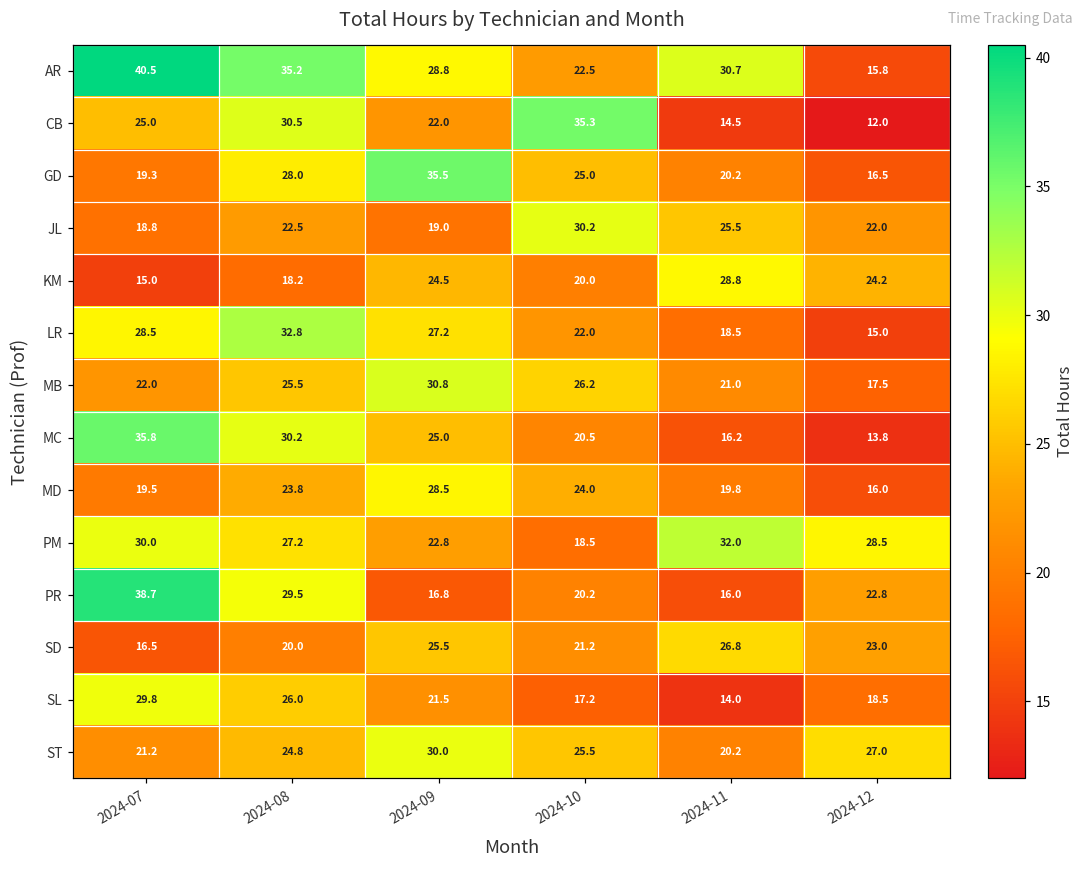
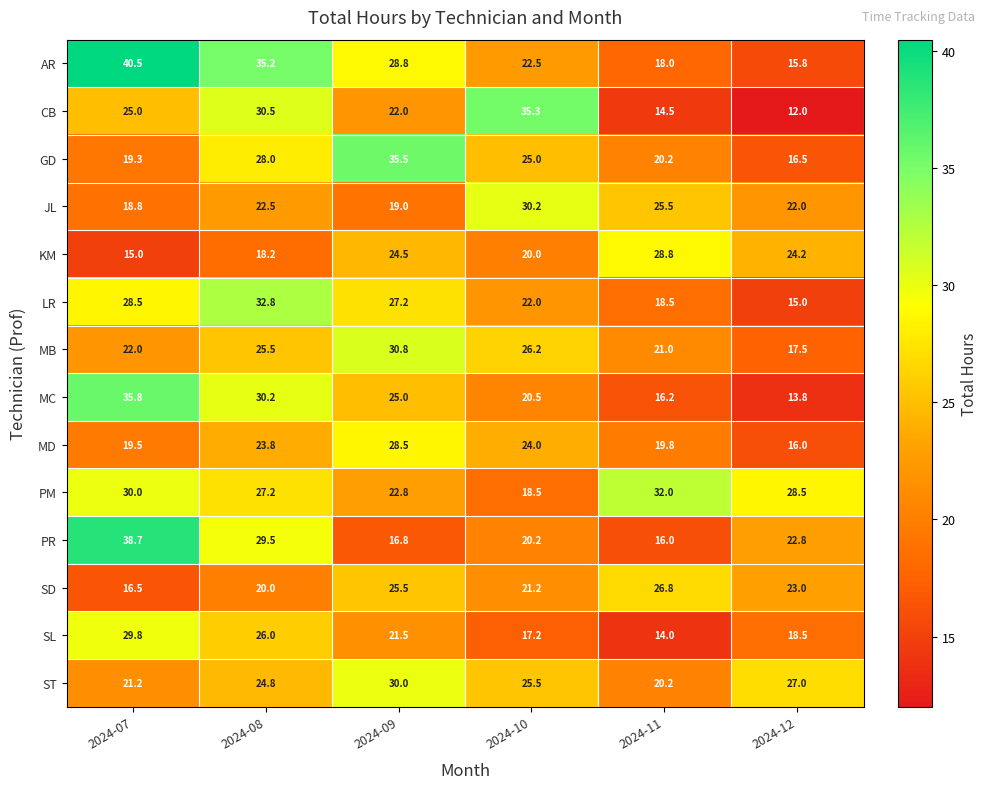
  {
    "AR": {
      "2024-07": 40.5,
      "2024-08": 35.2,
      "2024-09": 28.8,
      "2024-10": 22.5,
-     "2024-11": 30.7,
+     "2024-11": 18.0,
      "2024-12": 15.8
    },
    "CB": {
      "2024-07": 25.0,
      "2024-08": 30.5,
      "2024-09": 22.0,
      "2024-10": 35.3,
      "2024-11": 14.5,
      "2024-12": 12.0
    },
    "GD": {
      "2024-07": 19.3,
      "2024-08": 28.0,
      "2024-09": 35.5,
      "2024-10": 25.0,
      "2024-11": 20.2,
      "2024-12": 16.5
    },
    "JL": {
      "2024-07": 18.8,
      "2024-08": 22.5,
      "2024-09": 19.0,
      "2024-10": 30.2,
      "2024-11": 25.5,
      "2024-12": 22.0
    },
    "KM": {
      "2024-07": 15.0,
      "2024-08": 18.2,
      "2024-09": 24.5,
      "2024-10": 20.0,
      "2024-11": 28.8,
      "2024-12": 24.2
    },
    "LR": {
      "2024-07": 28.5,
      "2024-08": 32.8,
      "2024-09": 27.2,
      "2024-10": 22.0,
      "2024-11": 18.5,
      "2024-12": 15.0
    },
    "MB": {
      "2024-07": 22.0,
      "2024-08": 25.5,
      "2024-09": 30.8,
      "2024-10": 26.2,
      "2024-11": 21.0,
      "2024-12": 17.5
    },
    "MC": {
      "2024-07": 35.8,
      "2024-08": 30.2,
      "2024-09": 25.0,
      "2024-10": 20.5,
      "2024-11": 16.2,
      "2024-12": 13.8
    },
    "MD": {
      "2024-07": 19.5,
      "2024-08": 23.8,
      "2024-09": 28.5,
      "2024-10": 24.0,
      "2024-11": 19.8,
      "2024-12": 16.0
    },
    "PM": {
      "2024-07": 30.0,
      "2024-08": 27.2,
      "2024-09": 22.8,
      "2024-10": 18.5,
      "2024-11": 32.0,
      "2024-12": 28.5
    },
    "PR": {
      "2024-07": 38.7,
      "2024-08": 29.5,
      "2024-09": 16.8,
      "2024-10": 20.2,
      "2024-11": 16.0,
      "2024-12": 22.8
    },
    "SD": {
      "2024-07": 16.5,
      "2024-08": 20.0,
      "2024-09": 25.5,
      "2024-10": 21.2,
      "2024-11": 26.8,
      "2024-12": 23.0
    },
    "SL": {
      "2024-07": 29.8,
      "2024-08": 26.0,
      "2024-09": 21.5,
      "2024-10": 17.2,
      "2024-11": 14.0,
      "2024-12": 18.5
    },
    "ST": {
      "2024-07": 21.2,
      "2024-08": 24.8,
      "2024-09": 30.0,
      "2024-10": 25.5,
      "2024-11": 20.2,
      "2024-12": 27.0
    }
  }
